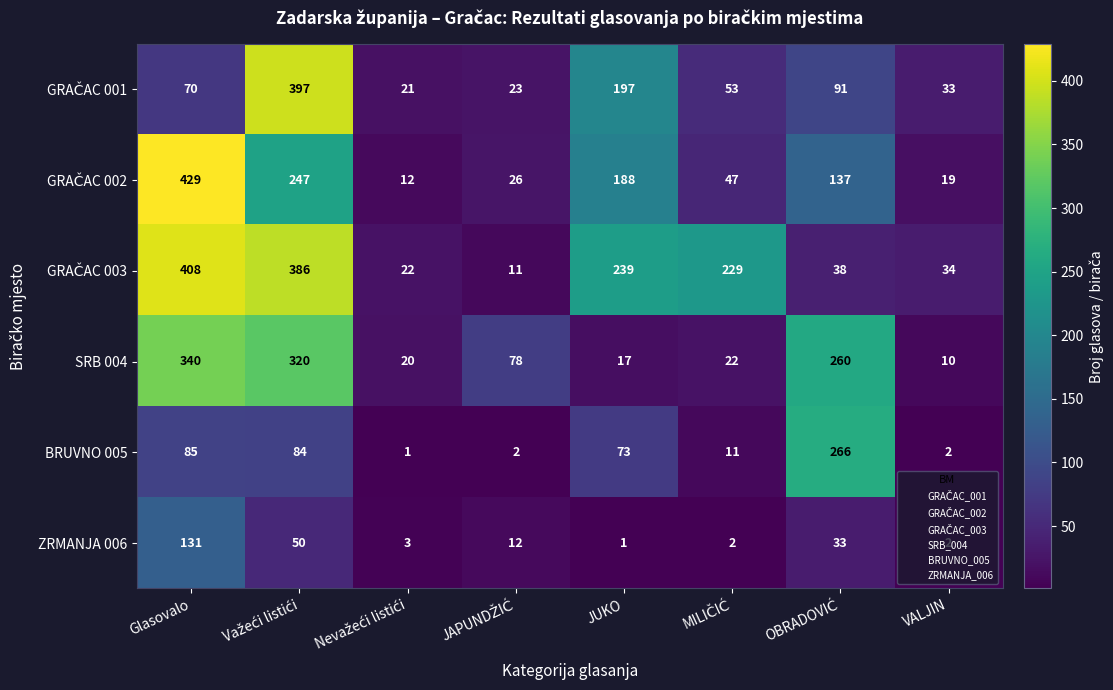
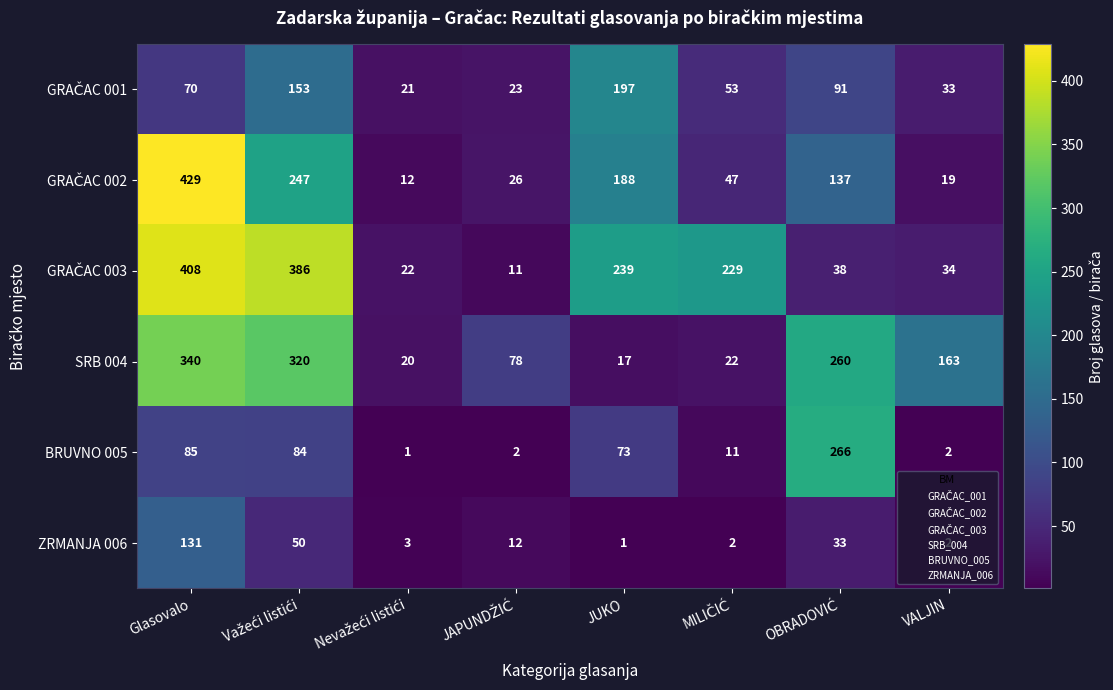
  {
    "GRAČAC 001": {
      "Glasovalo": 70,
-     "Važeći listići": 397,
+     "Važeći listići": 153,
      "Nevažeći listići": 21,
      "JAPUNDŽIĆ": 23,
      "JUKO": 197,
      "MILIČIĆ": 53,
      "OBRADOVIĆ": 91,
      "VALJIN": 33
    },
    "GRAČAC 002": {
      "Glasovalo": 429,
      "Važeći listići": 247,
      "Nevažeći listići": 12,
      "JAPUNDŽIĆ": 26,
      "JUKO": 188,
      "MILIČIĆ": 47,
      "OBRADOVIĆ": 137,
      "VALJIN": 19
    },
    "GRAČAC 003": {
      "Glasovalo": 408,
      "Važeći listići": 386,
      "Nevažeći listići": 22,
      "JAPUNDŽIĆ": 11,
      "JUKO": 239,
      "MILIČIĆ": 229,
      "OBRADOVIĆ": 38,
      "VALJIN": 34
    },
    "SRB 004": {
      "Glasovalo": 340,
      "Važeći listići": 320,
      "Nevažeći listići": 20,
      "JAPUNDŽIĆ": 78,
      "JUKO": 17,
      "MILIČIĆ": 22,
      "OBRADOVIĆ": 260,
-     "VALJIN": 10
+     "VALJIN": 163
    },
    "BRUVNO 005": {
      "Glasovalo": 85,
      "Važeći listići": 84,
      "Nevažeći listići": 1,
      "JAPUNDŽIĆ": 2,
      "JUKO": 73,
      "MILIČIĆ": 11,
      "OBRADOVIĆ": 266,
      "VALJIN": 2
    },
    "ZRMANJA 006": {
      "Glasovalo": 131,
      "Važeći listići": 50,
      "Nevažeći listići": 3,
      "JAPUNDŽIĆ": 12,
      "JUKO": 1,
      "MILIČIĆ": 2,
      "OBRADOVIĆ": 33
    }
  }
